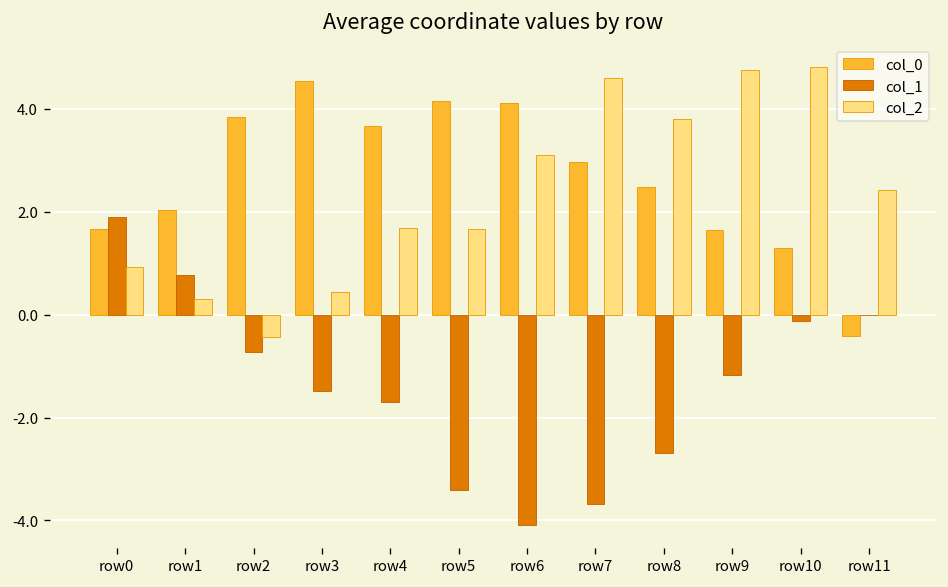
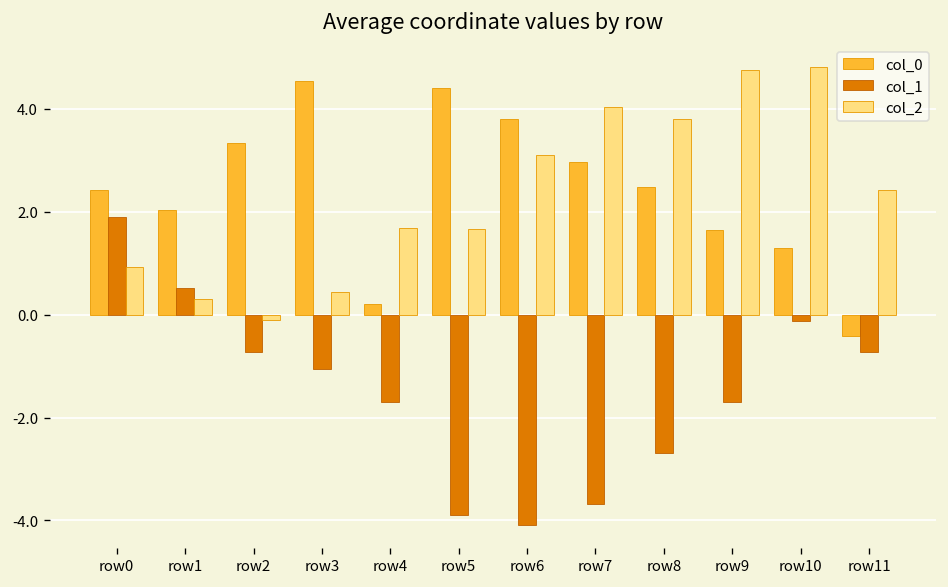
  {
    "col_0": {
-     "row0": 1.7,
+     "row0": 2.4,
      "row1": 2.0,
-     "row2": 3.8,
+     "row2": 3.3,
      "row3": 4.5,
-     "row4": 3.7,
-     "row5": 4.2,
-     "row6": 4.1,
+     "row4": 0.2,
+     "row5": 4.4,
+     "row6": 3.8,
      "row7": 3.0,
      "row8": 2.5,
      "row9": 1.6,
      "row10": 1.3,
      "row11": -0.4
    },
    "col_1": {
      "row0": 1.9,
-     "row1": 0.8,
+     "row1": 0.5,
      "row2": -0.7,
-     "row3": -1.5,
+     "row3": -1.1,
      "row4": -1.7,
-     "row5": -3.4,
+     "row5": -3.9,
      "row6": -4.1,
      "row7": -3.7,
      "row8": -2.7,
-     "row9": -1.2,
+     "row9": -1.7,
      "row10": -0.1,
-     "row11": 0.0
+     "row11": -0.7
    },
    "col_2": {
      "row0": 0.9,
      "row1": 0.3,
-     "row2": -0.4,
+     "row2": -0.1,
      "row3": 0.4,
      "row4": 1.7,
      "row5": 1.7,
      "row6": 3.1,
-     "row7": 4.6,
+     "row7": 4.0,
      "row8": 3.8,
      "row9": 4.8,
      "row10": 4.8,
      "row11": 2.4
    }
  }
